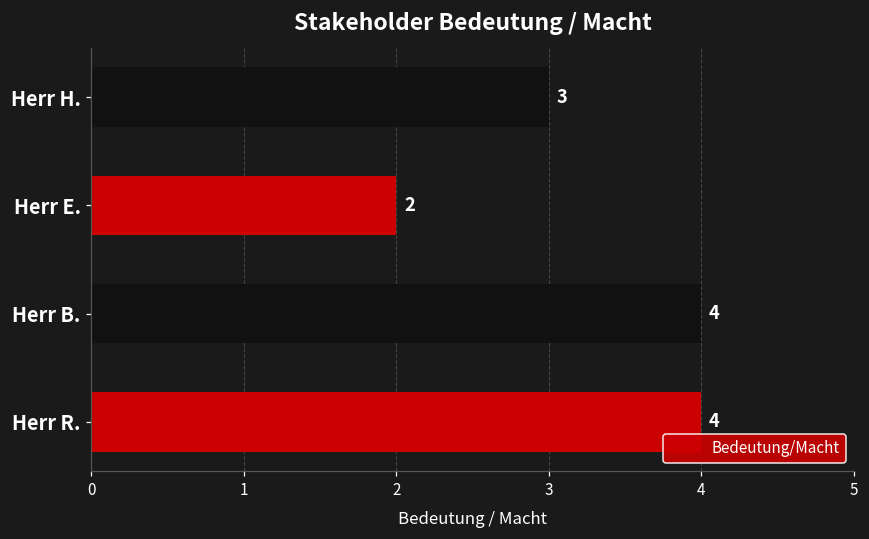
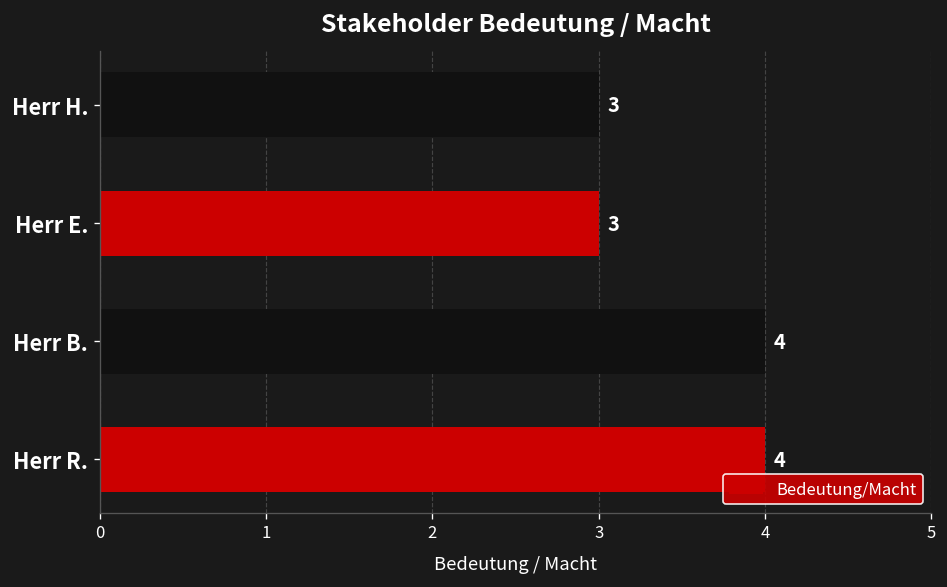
  {
    "Herr H.": 3,
-   "Herr E.": 2,
+   "Herr E.": 3,
    "Herr B.": 4,
    "Herr R.": 4
  }
